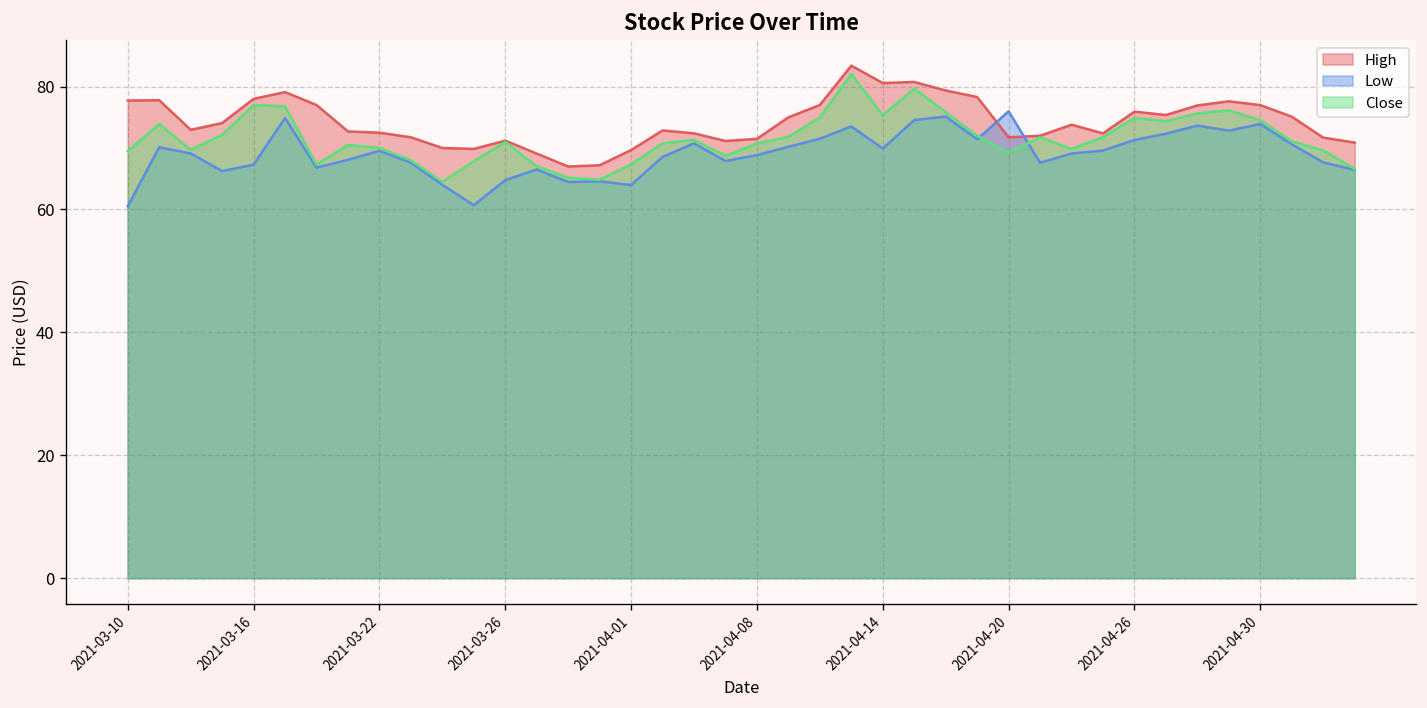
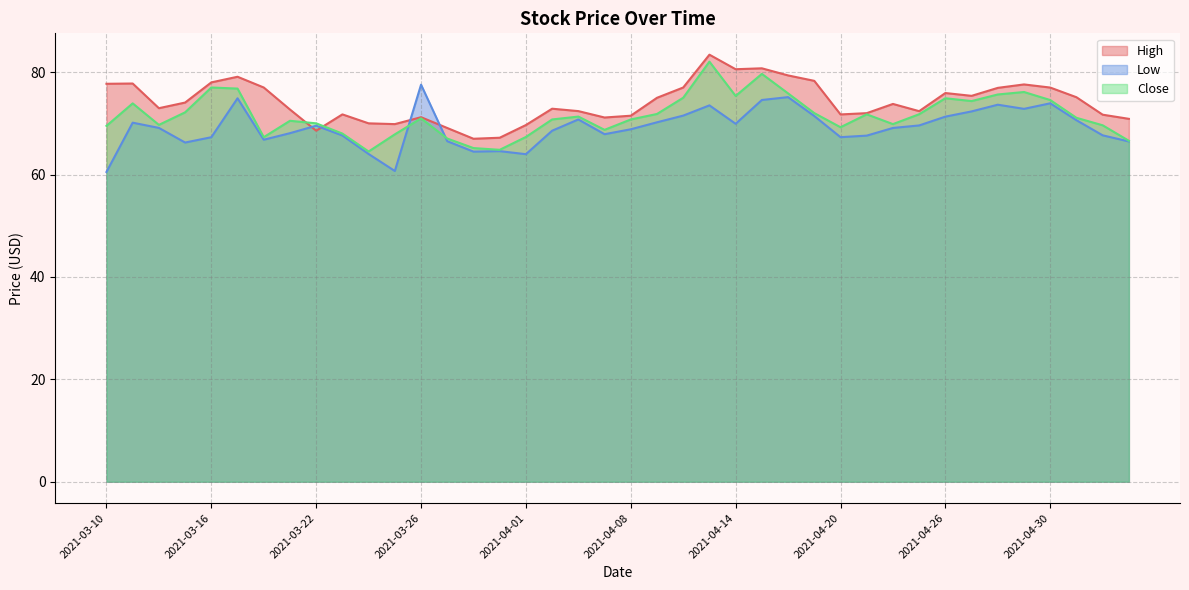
  {
    "High": {
      "2021-03-10": 78,
      "2021-03-16": 78,
-     "2021-03-22": 72,
+     "2021-03-22": 69,
      "2021-04-01": 70,
      "2021-04-08": 71,
      "2021-04-14": 81,
      "2021-04-20": 72,
      "2021-04-26": 76,
      "2021-04-30": 77
    },
    "Low": {
      "2021-03-10": 61,
      "2021-03-16": 67,
-     "2021-03-26": 65,
+     "2021-03-26": 78,
      "2021-04-01": 64,
      "2021-04-08": 69,
      "2021-04-14": 70,
-     "2021-04-20": 76,
+     "2021-04-20": 67,
      "2021-04-26": 71,
      "2021-04-30": 74
    },
    "Close": {
      "2021-03-10": 70,
      "2021-03-16": 77,
      "2021-04-01": 67,
      "2021-04-08": 71,
      "2021-04-14": 75,
      "2021-04-20": 69,
      "2021-04-26": 75,
      "2021-04-30": 75
    }
  }
